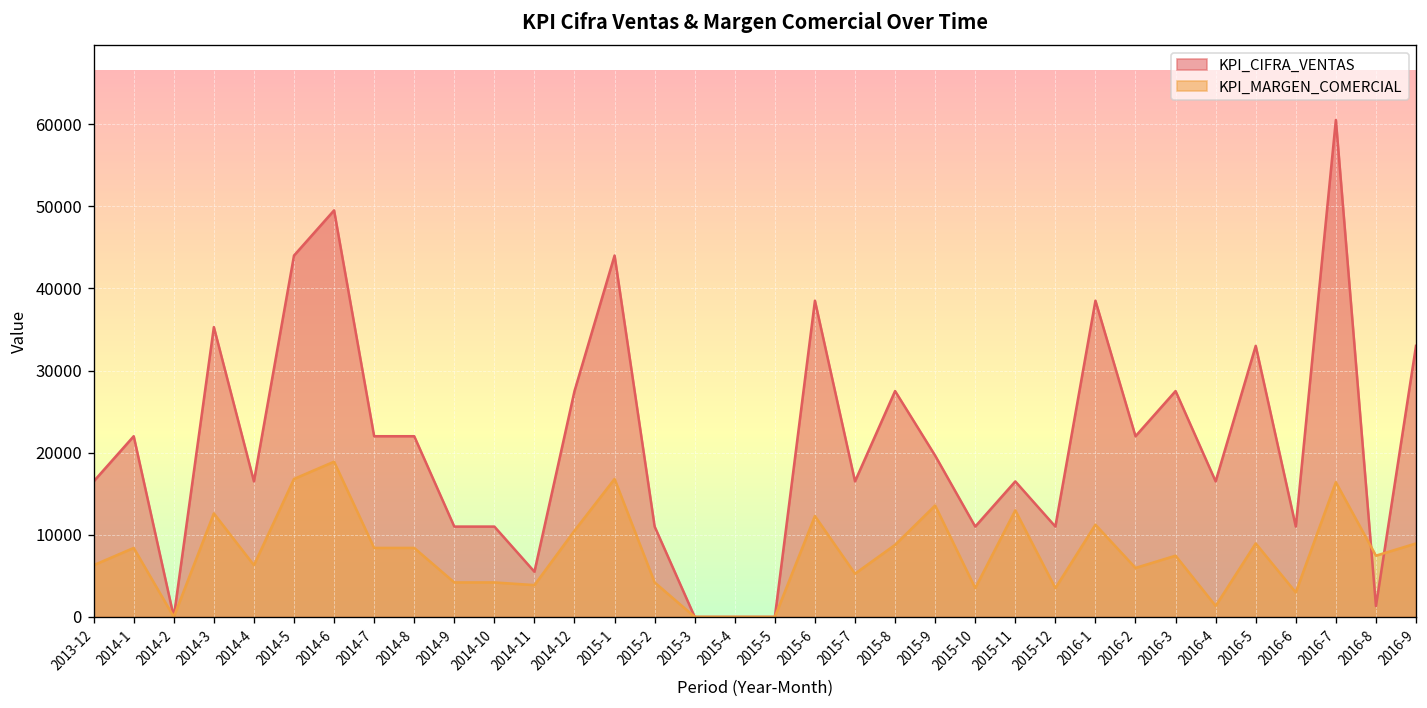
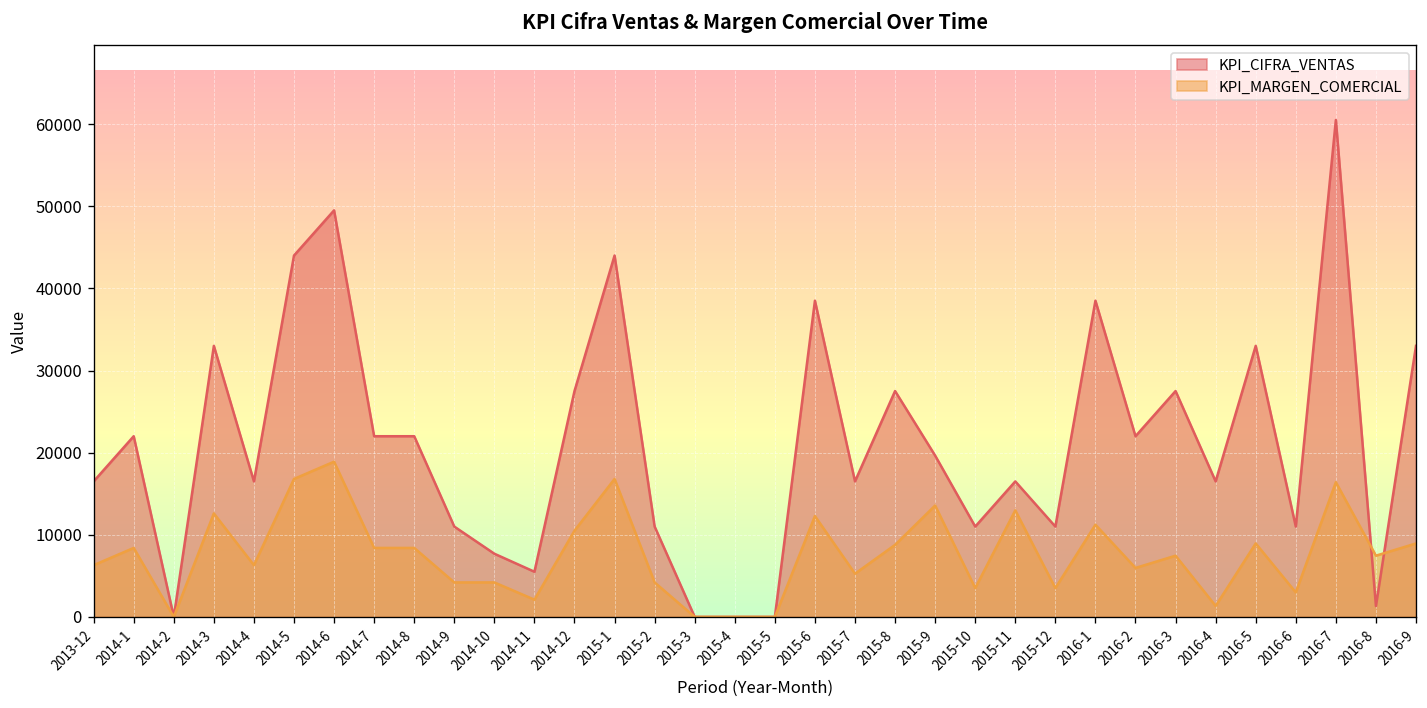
  {
    "KPI_CIFRA_VENTAS": {
      "2013-12": 17000,
      "2014-1": 22000,
-     "2014-3": 35000,
+     "2014-3": 33000,
      "2014-4": 17000,
      "2014-5": 44000,
      "2014-6": 50000,
      "2014-7": 22000,
      "2014-8": 22000,
      "2014-9": 11000,
-     "2014-10": 11000,
+     "2014-10": 8000,
      "2014-11": 6000,
      "2014-12": 28000,
      "2015-1": 44000,
      "2015-2": 11000,
      "2015-6": 39000,
      "2015-7": 17000,
      "2015-8": 28000,
      "2015-9": 20000,
      "2015-10": 11000,
      "2015-11": 17000,
      "2015-12": 11000,
      "2016-1": 39000,
      "2016-2": 22000,
      "2016-3": 28000,
      "2016-4": 17000,
      "2016-5": 33000,
      "2016-6": 11000,
      "2016-7": 61000,
      "2016-8": 1000,
      "2016-9": 33000
    },
    "KPI_MARGEN_COMERCIAL": {
      "2013-12": 6000,
      "2014-1": 8000,
      "2014-3": 13000,
      "2014-4": 6000,
      "2014-5": 17000,
      "2014-6": 19000,
      "2014-7": 8000,
      "2014-8": 8000,
      "2014-9": 4000,
      "2014-10": 4000,
-     "2014-11": 4000,
+     "2014-11": 2000,
      "2014-12": 11000,
      "2015-1": 17000,
      "2015-2": 4000,
      "2015-6": 12000,
      "2015-7": 5000,
      "2015-8": 9000,
      "2015-9": 14000,
      "2015-10": 4000,
      "2015-11": 13000,
      "2015-12": 4000,
      "2016-1": 11000,
      "2016-2": 6000,
      "2016-3": 7000,
      "2016-4": 1000,
      "2016-5": 9000,
      "2016-6": 3000,
      "2016-7": 16000,
      "2016-8": 7000,
      "2016-9": 9000
    }
  }
